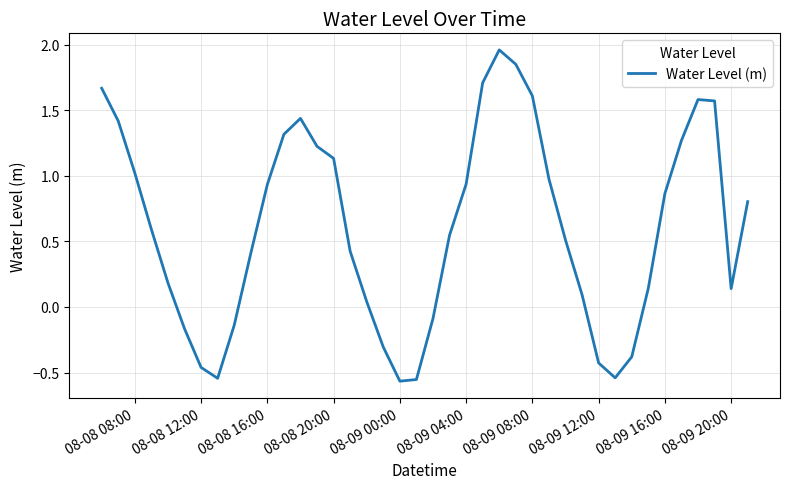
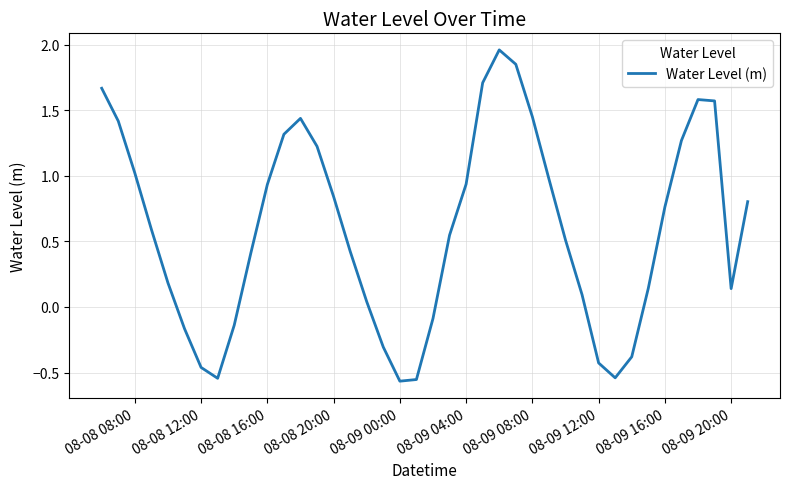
  {
    "08-08 08:00": 1.02,
    "08-08 12:00": -0.46,
    "08-08 16:00": 0.93,
-   "08-08 20:00": 1.13,
+   "08-08 20:00": 0.84,
    "08-09 00:00": -0.57,
    "08-09 04:00": 0.94,
-   "08-09 08:00": 1.61,
+   "08-09 08:00": 1.45,
    "08-09 12:00": -0.43,
-   "08-09 16:00": 0.86,
+   "08-09 16:00": 0.76,
    "08-09 20:00": 0.14
  }
